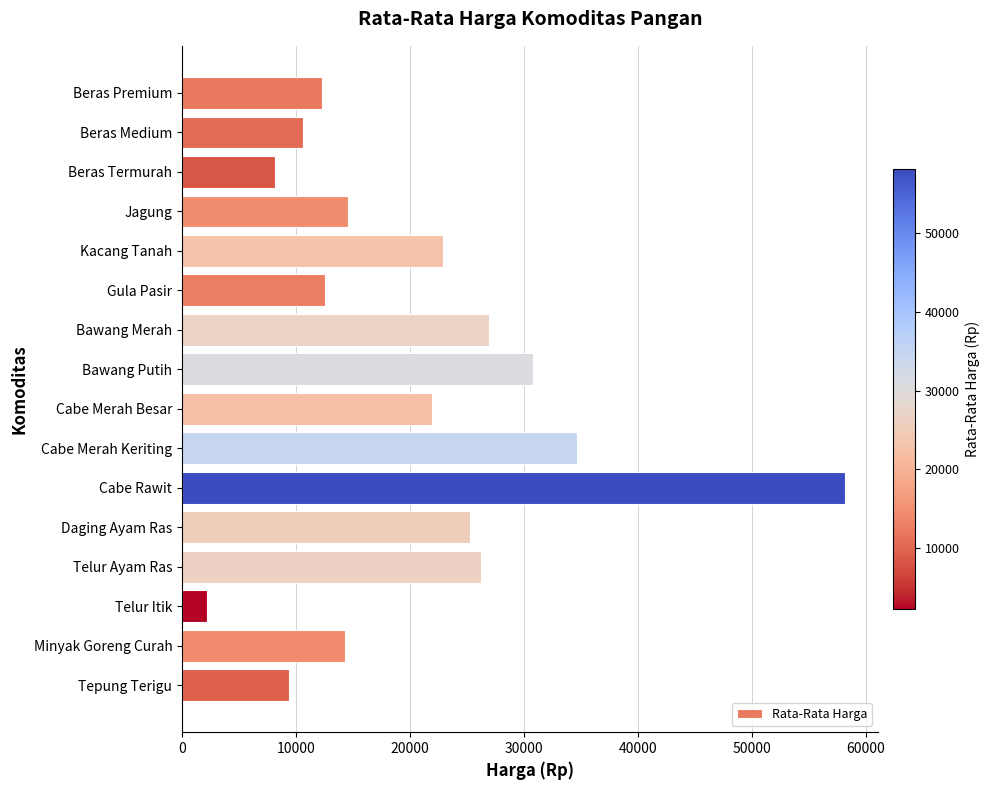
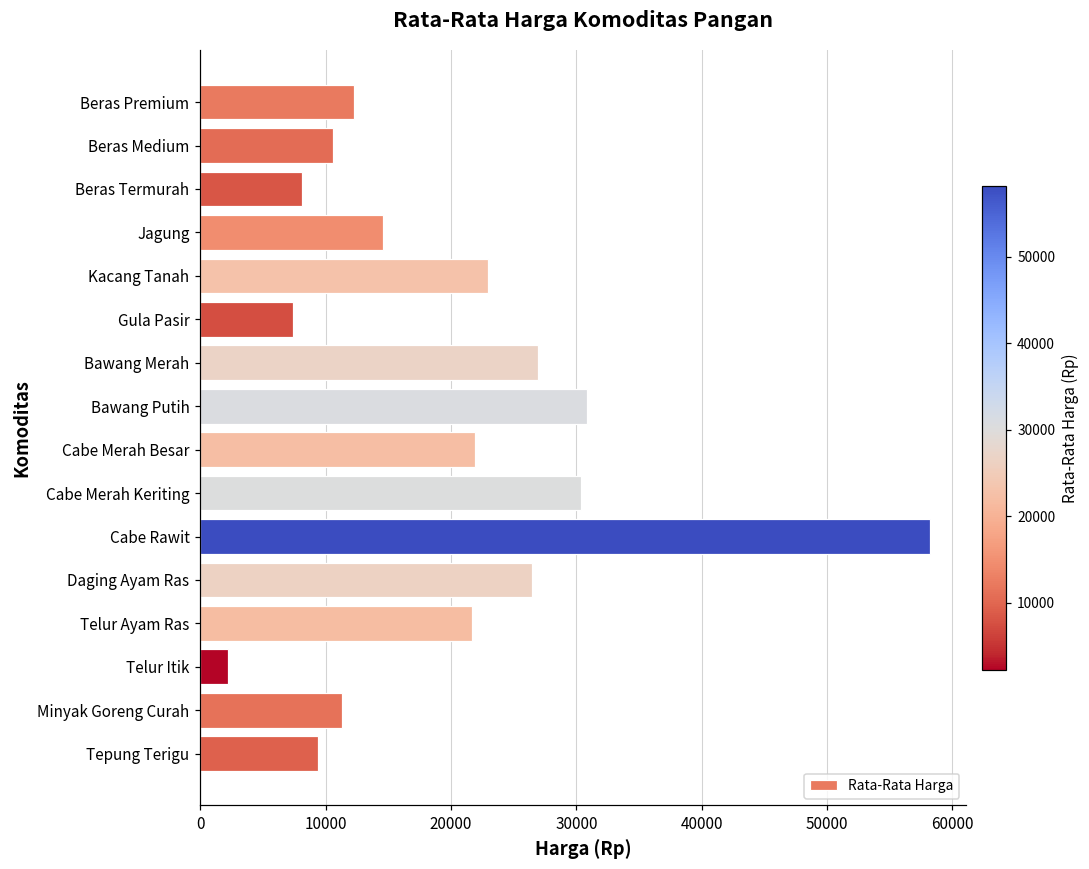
  {
    "Beras Premium": 12200,
    "Beras Medium": 10600,
    "Beras Termurah": 8100,
    "Jagung": 14500,
    "Kacang Tanah": 22900,
-   "Gula Pasir": 12600,
+   "Gula Pasir": 7400,
    "Bawang Merah": 26900,
    "Bawang Putih": 30800,
    "Cabe Merah Besar": 21900,
-   "Cabe Merah Keriting": 34700,
+   "Cabe Merah Keriting": 30400,
    "Cabe Rawit": 58200,
-   "Daging Ayam Ras": 25300,
-   "Telur Ayam Ras": 26200,
+   "Daging Ayam Ras": 26500,
+   "Telur Ayam Ras": 21700,
    "Telur Itik": 2200,
-   "Minyak Goreng Curah": 14300,
+   "Minyak Goreng Curah": 11300,
    "Tepung Terigu": 9400
  }
